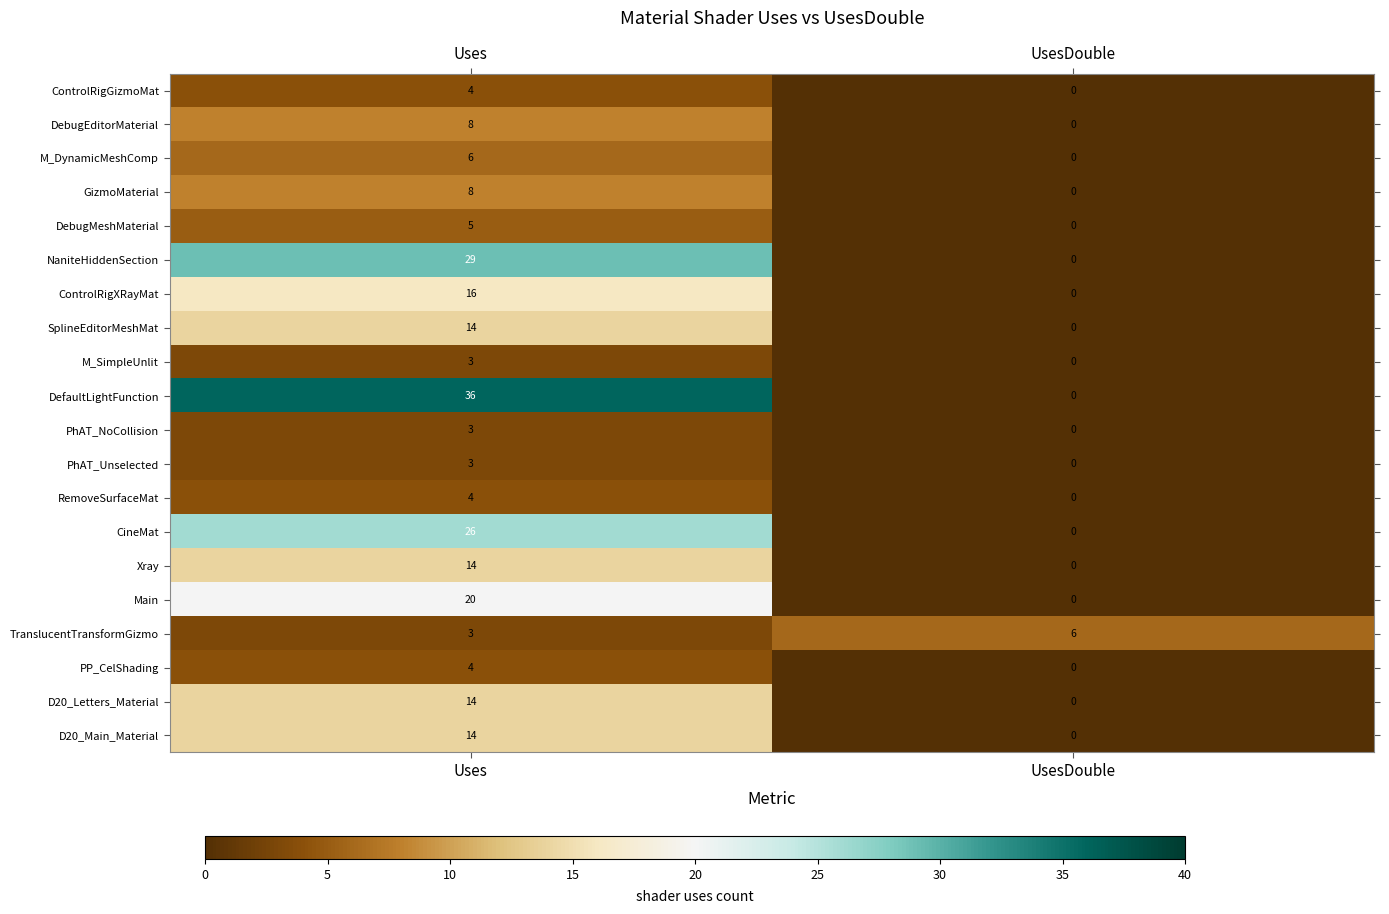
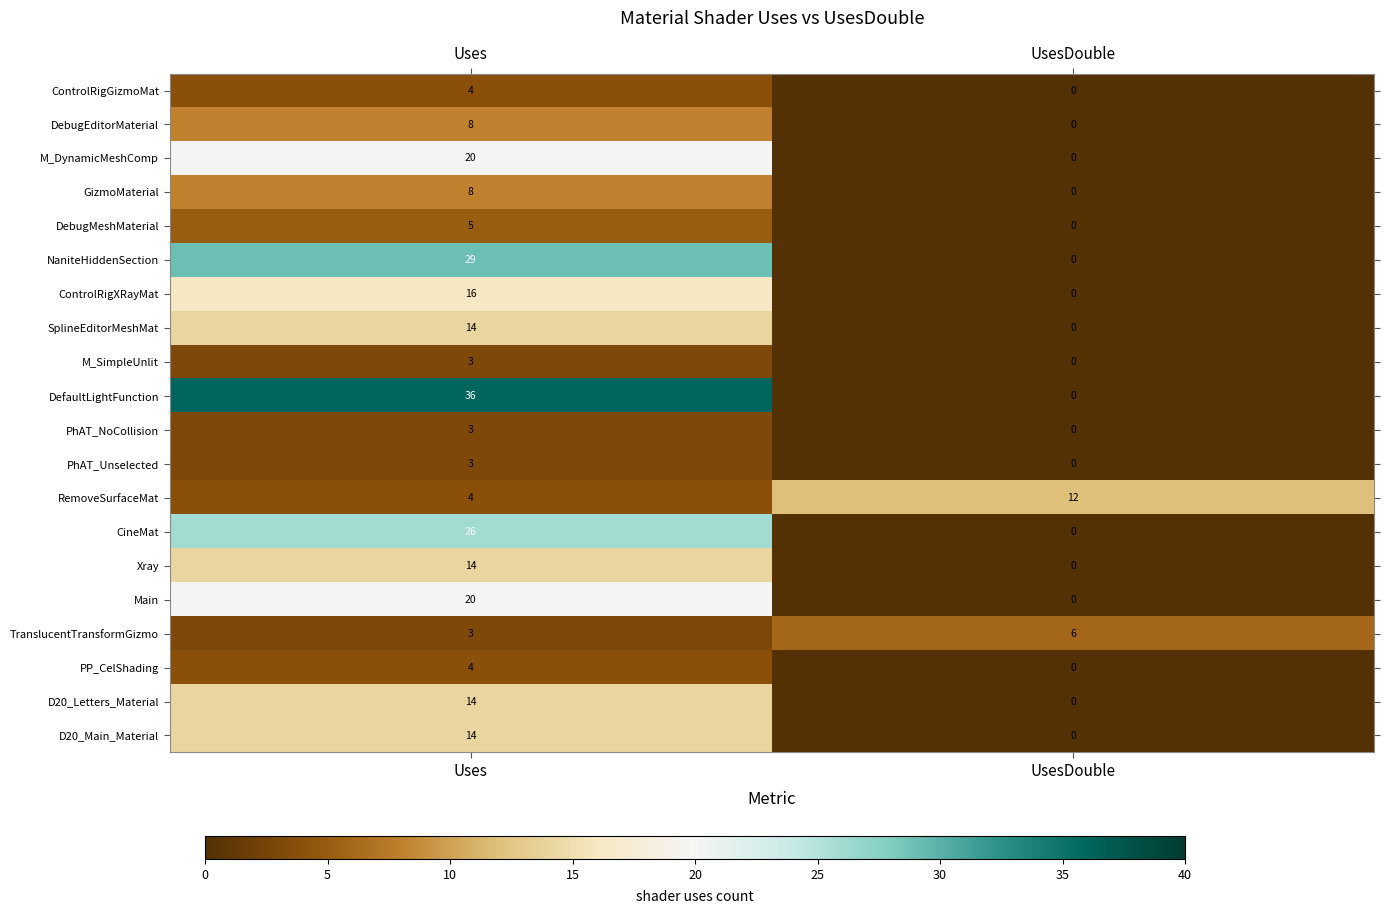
  {
    "ControlRigGizmoMat": {
      "Uses": 4,
      "UsesDouble": 0
    },
    "DebugEditorMaterial": {
      "Uses": 8,
      "UsesDouble": 0
    },
    "M_DynamicMeshComp": {
-     "Uses": 6,
+     "Uses": 20,
      "UsesDouble": 0
    },
    "GizmoMaterial": {
      "Uses": 8,
      "UsesDouble": 0
    },
    "DebugMeshMaterial": {
      "Uses": 5,
      "UsesDouble": 0
    },
    "NaniteHiddenSection": {
      "Uses": 29,
      "UsesDouble": 0
    },
    "ControlRigXRayMat": {
      "Uses": 16,
      "UsesDouble": 0
    },
    "SplineEditorMeshMat": {
      "Uses": 14,
      "UsesDouble": 0
    },
    "M_SimpleUnlit": {
      "Uses": 3,
      "UsesDouble": 0
    },
    "DefaultLightFunction": {
      "Uses": 36,
      "UsesDouble": 0
    },
    "PhAT_NoCollision": {
      "Uses": 3,
      "UsesDouble": 0
    },
    "PhAT_Unselected": {
      "Uses": 3,
      "UsesDouble": 0
    },
    "RemoveSurfaceMat": {
      "Uses": 4,
-     "UsesDouble": 0
+     "UsesDouble": 12
    },
    "CineMat": {
      "Uses": 26,
      "UsesDouble": 0
    },
    "Xray": {
      "Uses": 14,
      "UsesDouble": 0
    },
    "Main": {
      "Uses": 20,
      "UsesDouble": 0
    },
    "TranslucentTransformGizmo": {
      "Uses": 3,
      "UsesDouble": 6
    },
    "PP_CelShading": {
      "Uses": 4,
      "UsesDouble": 0
    },
    "D20_Letters_Material": {
      "Uses": 14,
      "UsesDouble": 0
    },
    "D20_Main_Material": {
      "Uses": 14,
      "UsesDouble": 0
    }
  }
